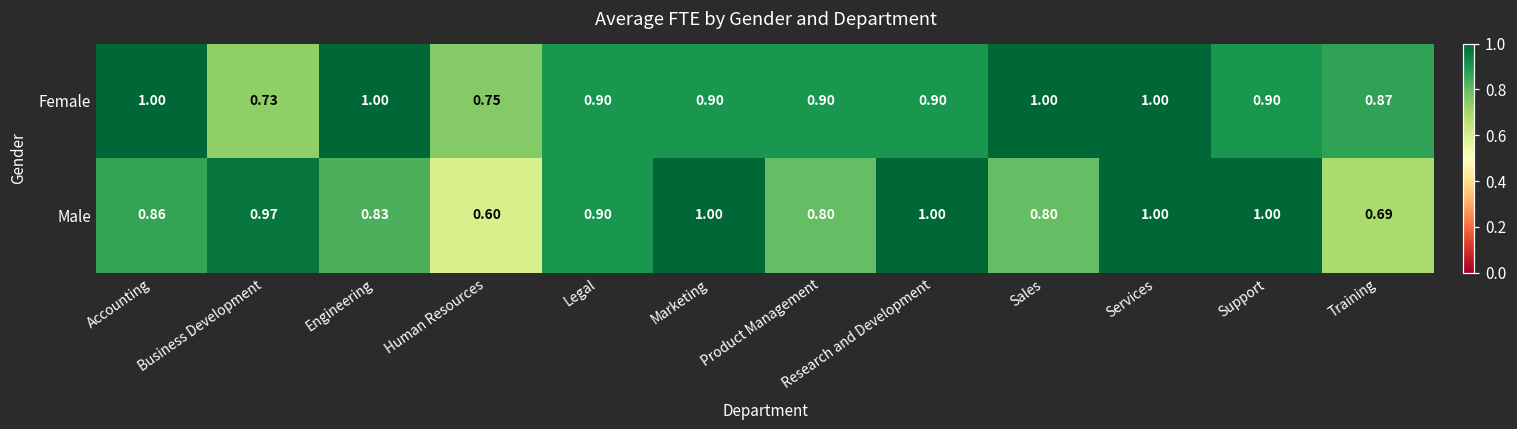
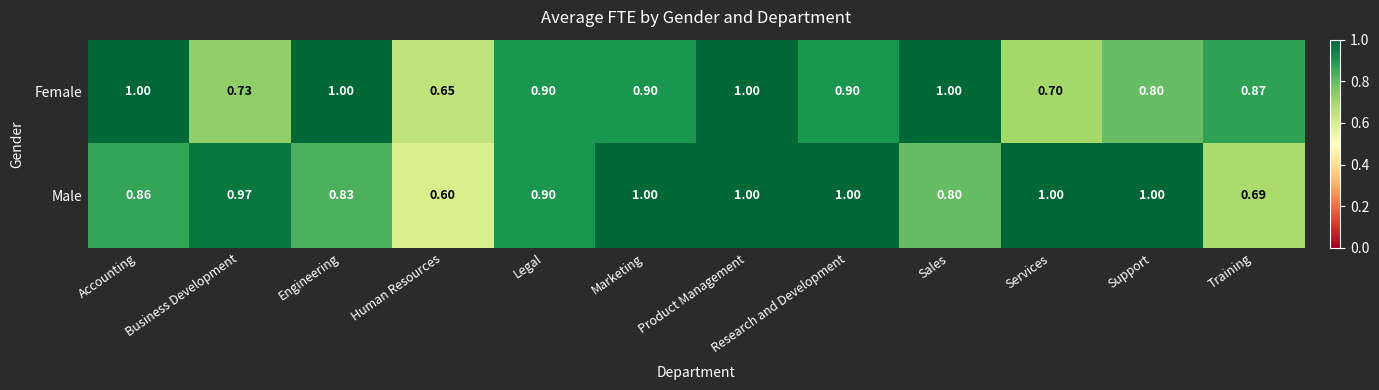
  {
    "Female": {
      "Accounting": 1.00,
      "Business Development": 0.73,
      "Engineering": 1.00,
-     "Human Resources": 0.75,
+     "Human Resources": 0.65,
      "Legal": 0.90,
      "Marketing": 0.90,
-     "Product Management": 0.90,
+     "Product Management": 1.00,
      "Research and Development": 0.90,
      "Sales": 1.00,
-     "Services": 1.00,
-     "Support": 0.90,
+     "Services": 0.70,
+     "Support": 0.80,
      "Training": 0.87
    },
    "Male": {
      "Accounting": 0.86,
      "Business Development": 0.97,
      "Engineering": 0.83,
      "Human Resources": 0.60,
      "Legal": 0.90,
      "Marketing": 1.00,
-     "Product Management": 0.80,
+     "Product Management": 1.00,
      "Research and Development": 1.00,
      "Sales": 0.80,
      "Services": 1.00,
      "Support": 1.00,
      "Training": 0.69
    }
  }
